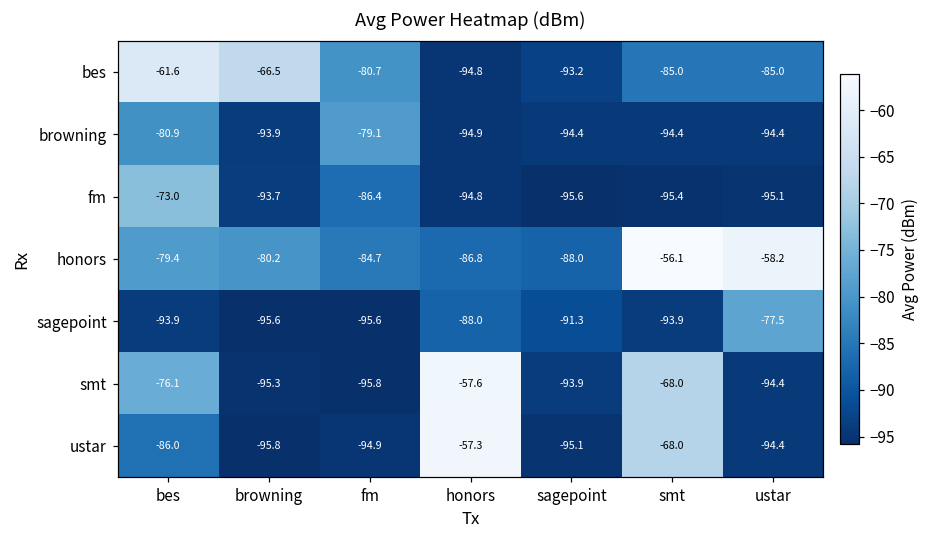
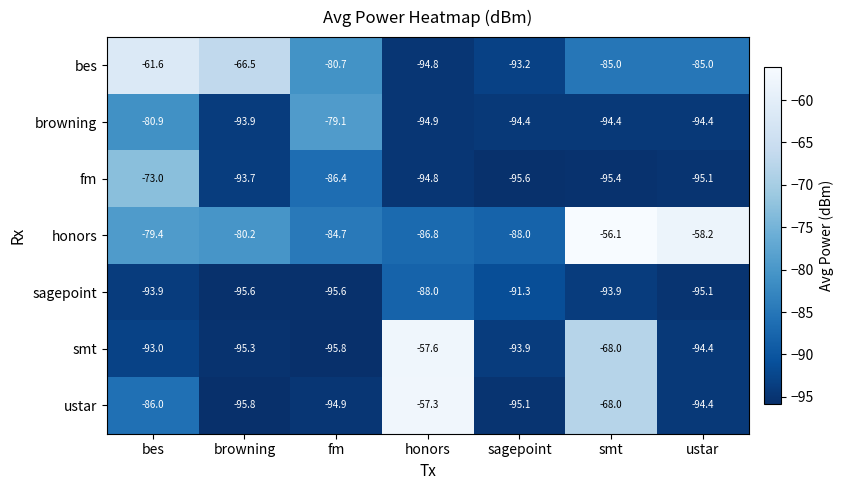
  {
    "bes": {
      "bes": -61.6,
      "browning": -66.5,
      "fm": -80.7,
      "honors": -94.8,
      "sagepoint": -93.2,
      "smt": -85.0,
      "ustar": -85.0
    },
    "browning": {
      "bes": -80.9,
      "browning": -93.9,
      "fm": -79.1,
      "honors": -94.9,
      "sagepoint": -94.4,
      "smt": -94.4,
      "ustar": -94.4
    },
    "fm": {
      "bes": -73.0,
      "browning": -93.7,
      "fm": -86.4,
      "honors": -94.8,
      "sagepoint": -95.6,
      "smt": -95.4,
      "ustar": -95.1
    },
    "honors": {
      "bes": -79.4,
      "browning": -80.2,
      "fm": -84.7,
      "honors": -86.8,
      "sagepoint": -88.0,
      "smt": -56.1,
      "ustar": -58.2
    },
    "sagepoint": {
      "bes": -93.9,
      "browning": -95.6,
      "fm": -95.6,
      "honors": -88.0,
      "sagepoint": -91.3,
      "smt": -93.9,
-     "ustar": -77.5
+     "ustar": -95.1
    },
    "smt": {
-     "bes": -76.1,
+     "bes": -93.0,
      "browning": -95.3,
      "fm": -95.8,
      "honors": -57.6,
      "sagepoint": -93.9,
      "smt": -68.0,
      "ustar": -94.4
    },
    "ustar": {
      "bes": -86.0,
      "browning": -95.8,
      "fm": -94.9,
      "honors": -57.3,
      "sagepoint": -95.1,
      "smt": -68.0,
      "ustar": -94.4
    }
  }
